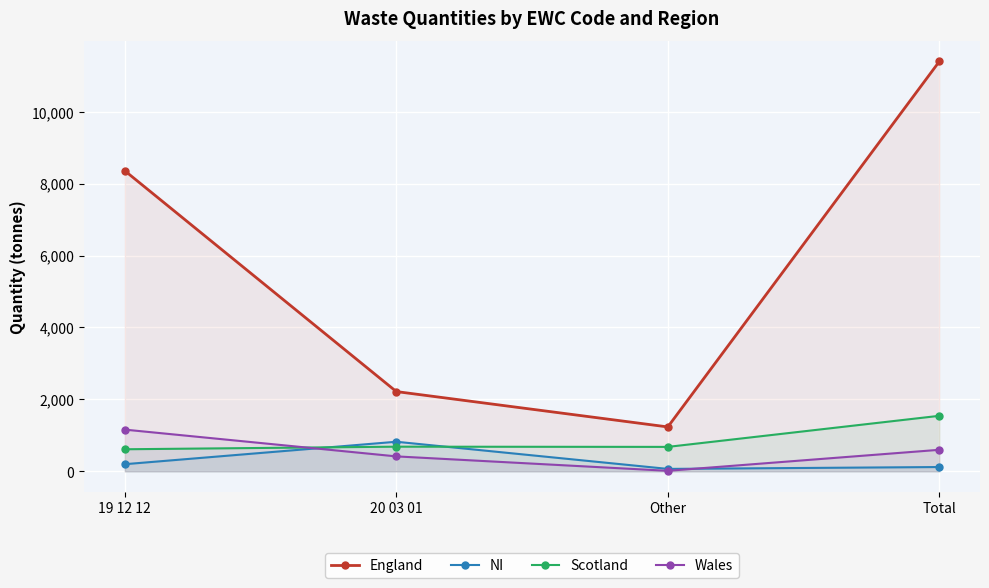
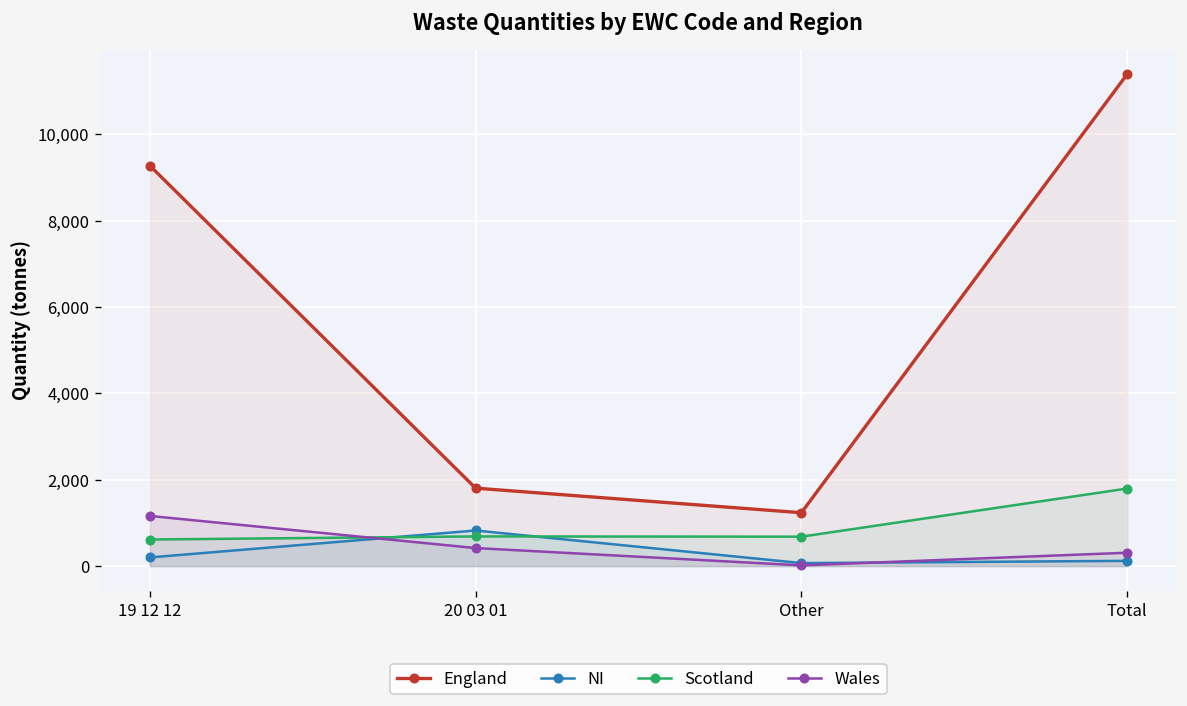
  {
    "England": {
-     "19 12 12": "8,400",
-     "20 03 01": "2,200",
+     "19 12 12": "9,300",
+     "20 03 01": "1,800",
      "Other": "1,200",
      "Total": "11,400"
    },
    "NI": {
      "19 12 12": "200",
      "20 03 01": "800",
      "Total": "100"
    },
    "Scotland": {
      "19 12 12": "600",
      "20 03 01": "700",
      "Other": "700",
-     "Total": "1,500"
+     "Total": "1,800"
    },
    "Wales": {
      "19 12 12": "1,200",
      "20 03 01": "400",
-     "Total": "600"
+     "Total": "300"
    }
  }
